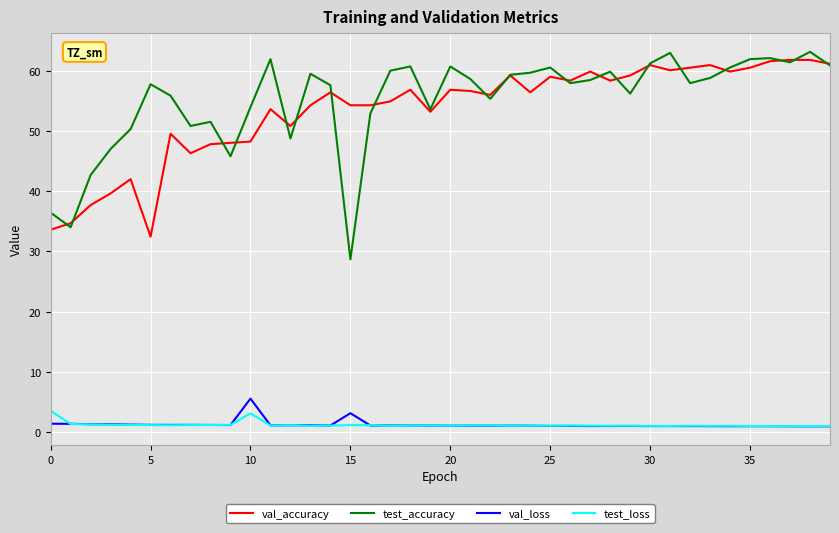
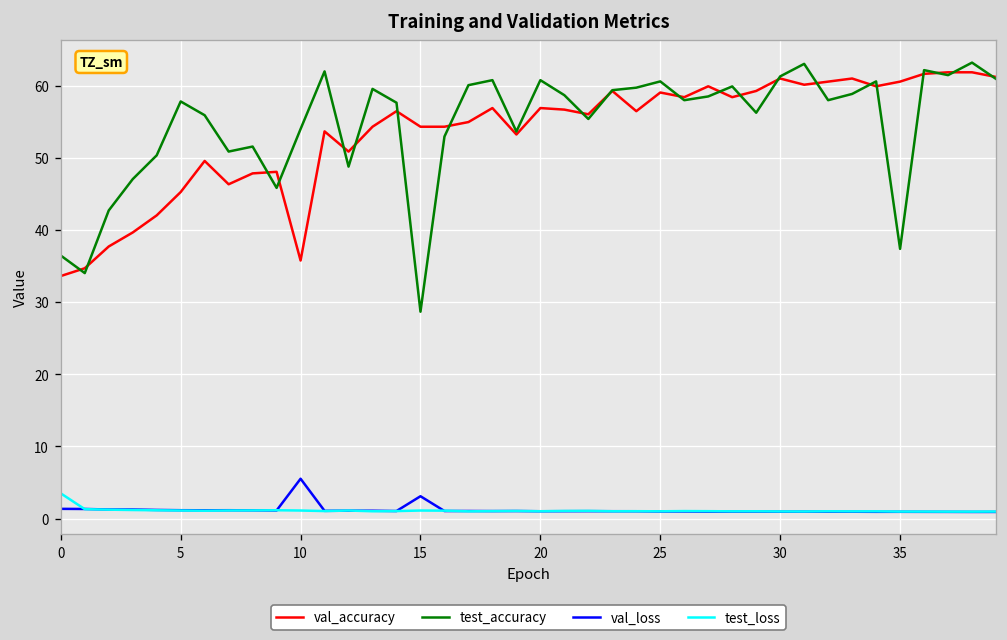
  {
    "val_accuracy": {
      "0": 34,
-     "5": 32,
-     "10": 48,
+     "5": 45,
+     "10": 36,
      "15": 54,
      "20": 57,
      "25": 59,
      "35": 61
    },
    "test_accuracy": {
      "0": 36,
      "5": 58,
      "10": 54,
      "15": 29,
      "20": 61,
      "25": 61,
-     "35": 62
+     "35": 37
    },
    "val_loss": {
      "0": 1,
      "10": 6,
      "15": 3
    },
    "test_loss": {
      "0": 4,
-     "10": 3,
+     "10": 1,
      "15": 1
    }
  }
